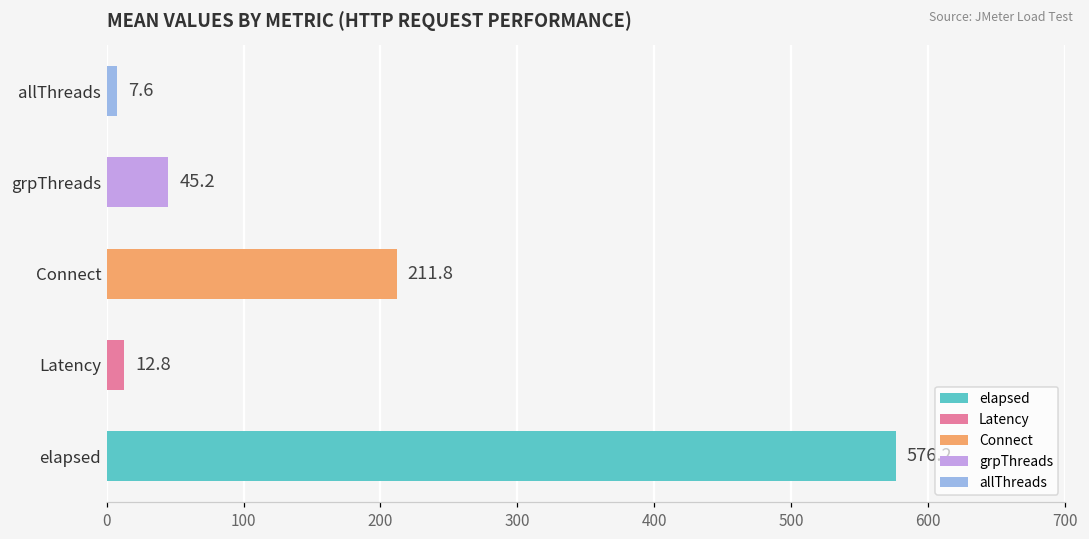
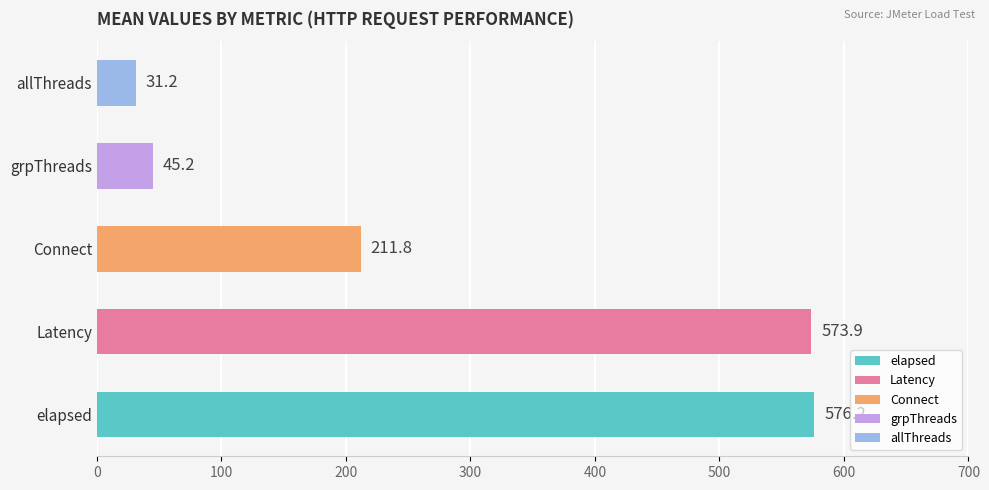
  {
-   "allThreads": 7.6,
+   "allThreads": 31.2,
    "grpThreads": 45.2,
    "Connect": 211.8,
-   "Latency": 12.8
+   "Latency": 573.9
  }
